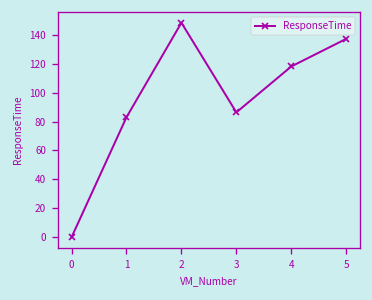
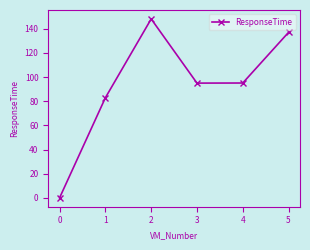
  {
    "0": 0,
    "1": 83,
    "2": 148,
-   "3": 86,
-   "4": 118,
+   "3": 95,
+   "4": 95,
    "5": 137
  }
